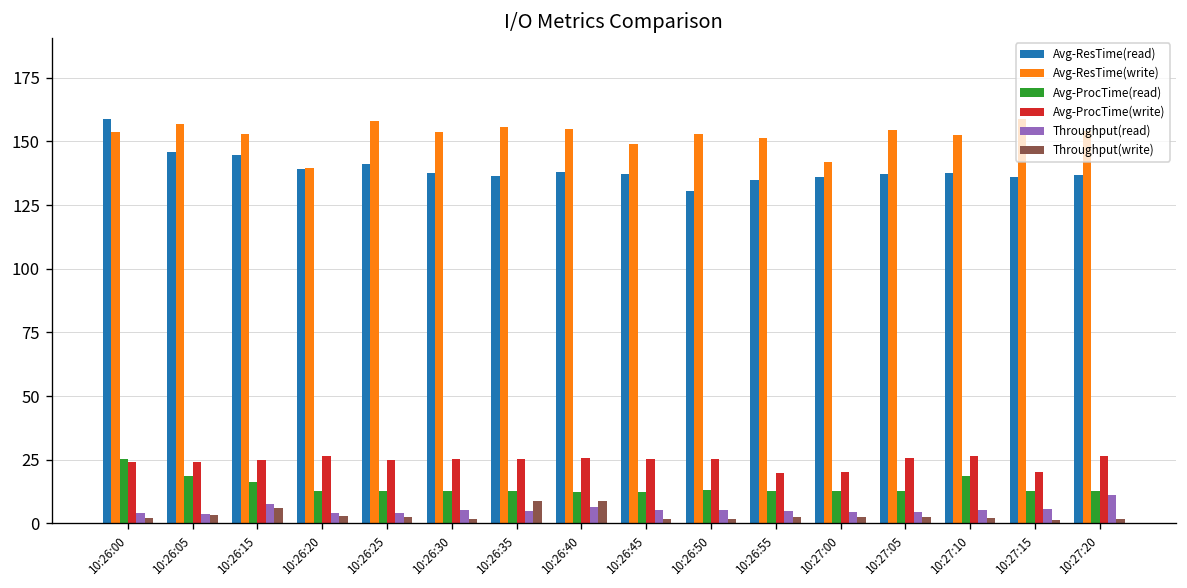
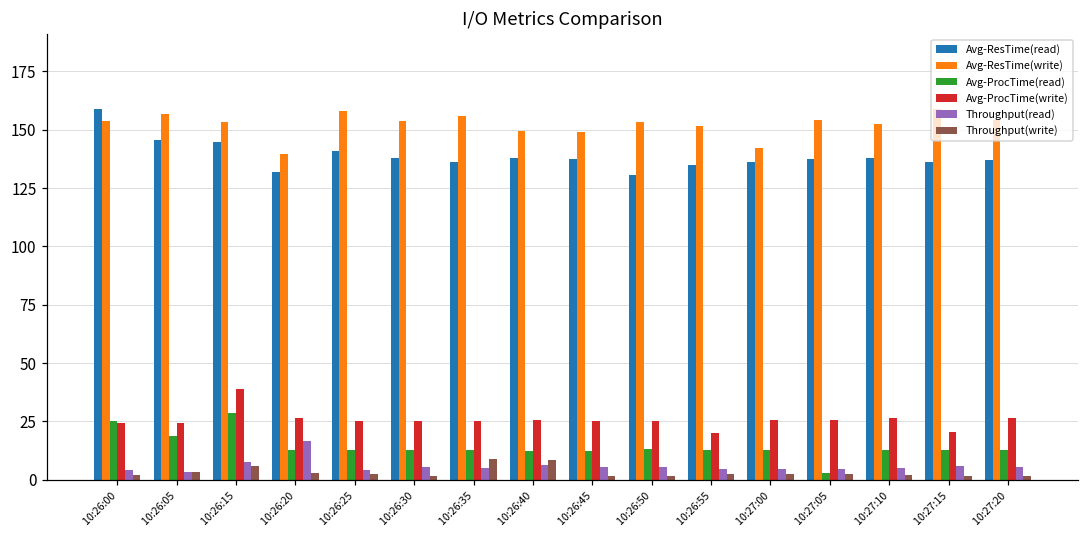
  {
    "Avg-ResTime(read)": {
      "10:26:00": 159,
      "10:26:05": 146,
      "10:26:15": 145,
-     "10:26:20": 139,
+     "10:26:20": 132,
      "10:26:25": 141,
      "10:26:30": 138,
      "10:26:35": 136,
      "10:26:40": 138,
      "10:26:45": 137,
      "10:26:50": 131,
      "10:26:55": 135,
      "10:27:00": 136,
      "10:27:05": 137,
      "10:27:10": 138,
      "10:27:15": 136,
      "10:27:20": 137
    },
    "Avg-ResTime(write)": {
      "10:26:00": 154,
      "10:26:05": 157,
      "10:26:15": 153,
      "10:26:20": 140,
      "10:26:25": 158,
      "10:26:30": 154,
      "10:26:35": 156,
-     "10:26:40": 155,
+     "10:26:40": 150,
      "10:26:45": 149,
      "10:26:50": 153,
      "10:26:55": 151,
      "10:27:00": 142,
      "10:27:05": 154,
      "10:27:10": 152
    },
    "Avg-ProcTime(read)": {
      "10:26:00": 25,
      "10:26:05": 19,
-     "10:26:15": 16,
+     "10:26:15": 29,
      "10:26:20": 13,
      "10:26:25": 13,
      "10:26:30": 13,
      "10:26:35": 13,
      "10:26:40": 12,
      "10:26:45": 12,
      "10:26:50": 13,
      "10:26:55": 13,
      "10:27:00": 13,
-     "10:27:05": 13,
-     "10:27:10": 19,
+     "10:27:05": 3,
+     "10:27:10": 13,
      "10:27:15": 13,
      "10:27:20": 13
    },
    "Avg-ProcTime(write)": {
      "10:26:00": 24,
      "10:26:05": 24,
-     "10:26:15": 25,
+     "10:26:15": 39,
      "10:26:20": 26,
      "10:26:25": 25,
      "10:26:30": 25,
      "10:26:35": 25,
      "10:26:40": 26,
      "10:26:45": 25,
      "10:26:50": 25,
      "10:26:55": 20,
-     "10:27:00": 20,
+     "10:27:00": 25,
      "10:27:05": 26,
      "10:27:10": 26,
      "10:27:15": 20,
      "10:27:20": 26
    },
    "Throughput(read)": {
      "10:26:00": 4,
      "10:26:05": 4,
      "10:26:15": 7,
-     "10:26:20": 4,
+     "10:26:20": 17,
      "10:26:25": 4,
      "10:26:30": 5,
      "10:26:35": 5,
      "10:26:40": 6,
      "10:26:45": 5,
      "10:26:50": 5,
      "10:26:55": 5,
      "10:27:00": 4,
      "10:27:05": 4,
      "10:27:10": 5,
      "10:27:15": 6,
-     "10:27:20": 11
+     "10:27:20": 6
    },
    "Throughput(write)": {
      "10:26:00": 2,
      "10:26:05": 3,
      "10:26:15": 6,
      "10:26:20": 3,
      "10:26:25": 3,
      "10:26:30": 2,
      "10:26:35": 9,
      "10:26:40": 9,
      "10:26:45": 2,
      "10:26:50": 2,
      "10:26:55": 2,
      "10:27:00": 3,
      "10:27:05": 3,
      "10:27:10": 2,
      "10:27:15": 1,
      "10:27:20": 2
    }
  }
